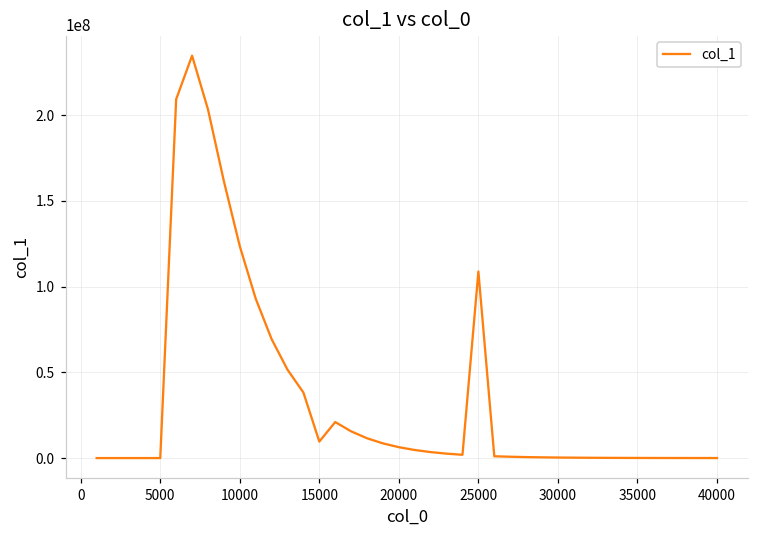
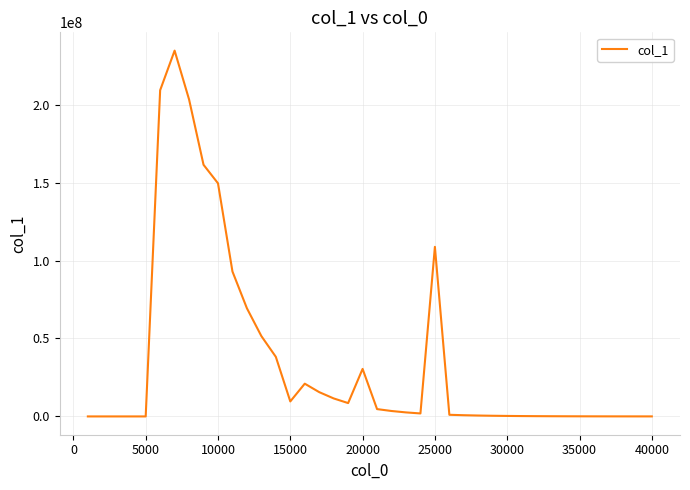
  {
    "5000": 0,
-   "10000": 124000000,
+   "10000": 150000000,
    "15000": 10000000,
-   "20000": 6000000,
+   "20000": 30000000,
    "25000": 109000000,
    "30000": 0,
    "35000": 0,
    "40000": 0
  }
